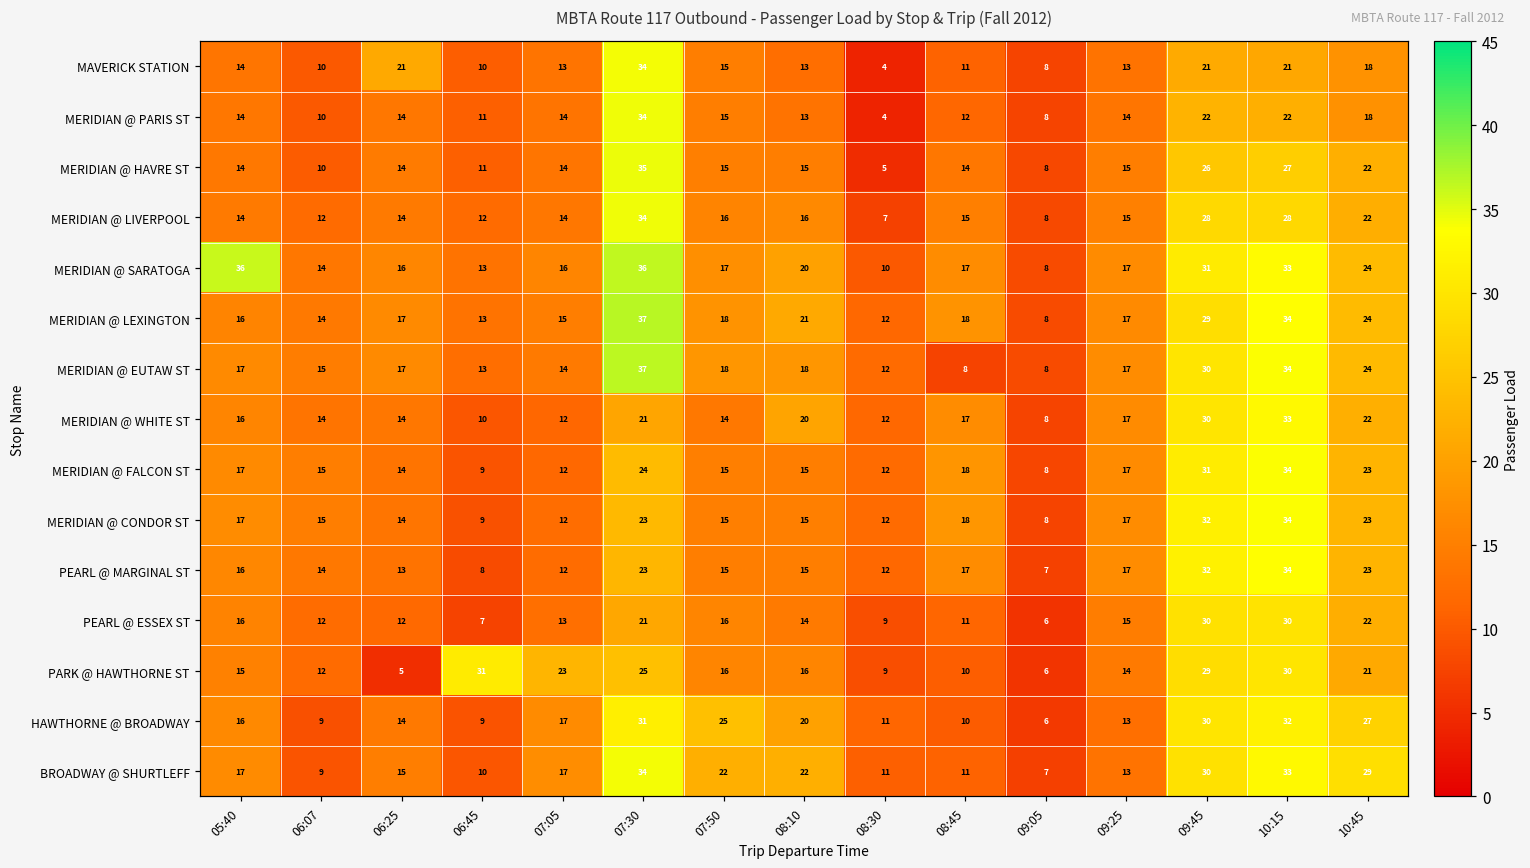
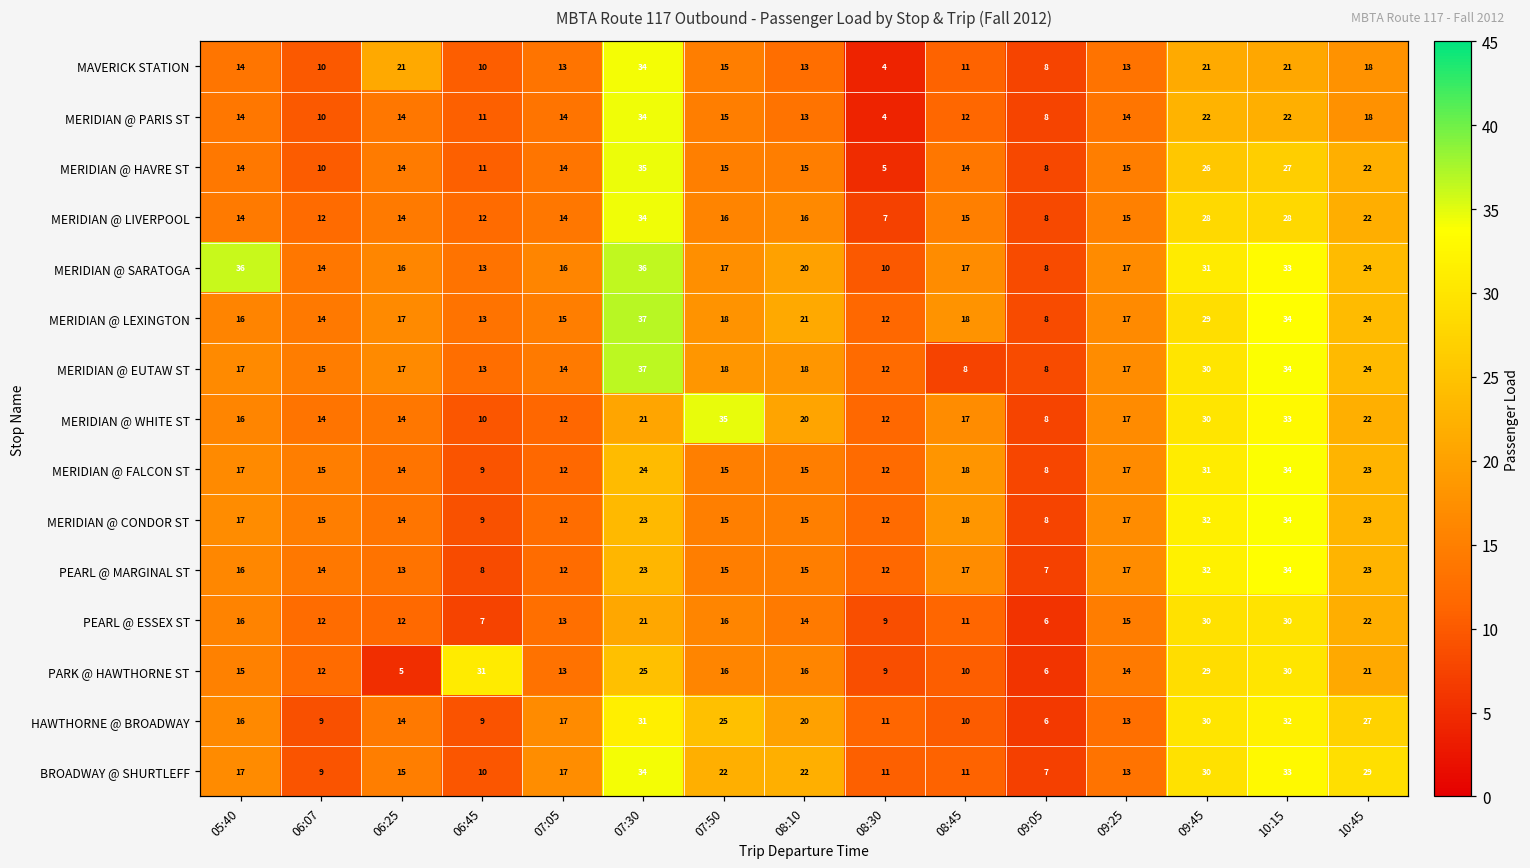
  {
    "MERIDIAN @ WHITE ST": {
      "05:40": 16,
      "06:07": 14,
      "06:25": 14,
      "06:45": 10,
      "07:05": 12,
      "07:30": 21,
-     "07:50": 14,
+     "07:50": 35,
      "08:10": 20,
      "08:30": 12,
      "08:45": 17,
      "09:05": 8,
      "09:25": 17,
      "09:45": 30,
      "10:15": 33,
      "10:45": 22
    },
    "PARK @ HAWTHORNE ST": {
      "05:40": 15,
      "06:07": 12,
      "06:25": 5,
      "06:45": 31,
-     "07:05": 23,
+     "07:05": 13,
      "07:30": 25,
      "07:50": 16,
      "08:10": 16,
      "08:30": 9,
      "08:45": 10,
      "09:05": 6,
      "09:25": 14,
      "09:45": 29,
      "10:15": 30,
      "10:45": 21
    }
  }
